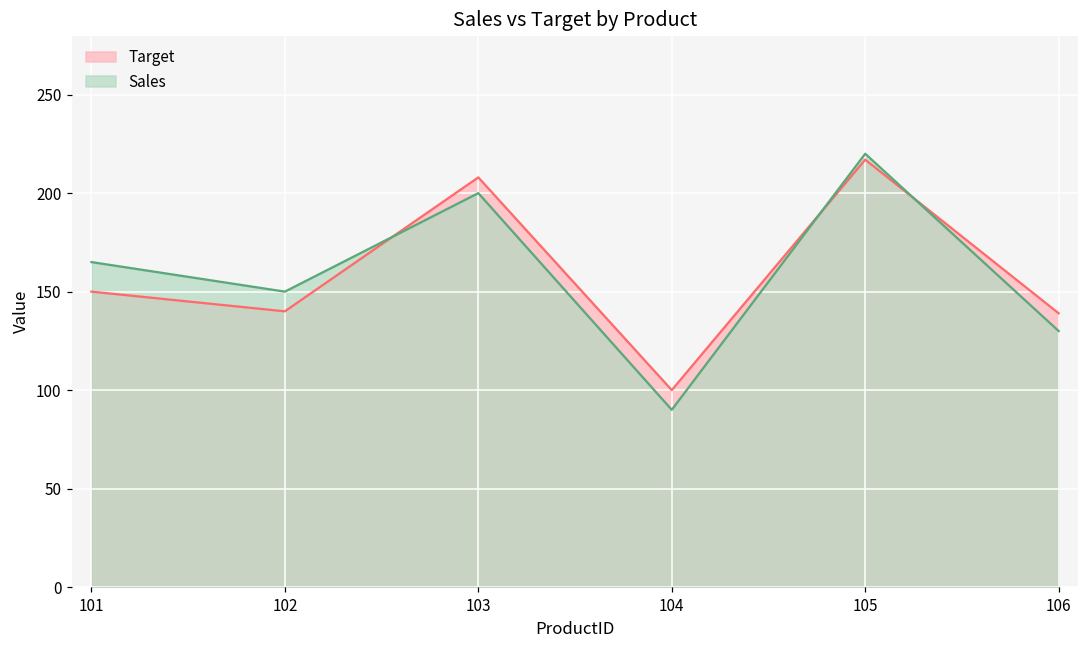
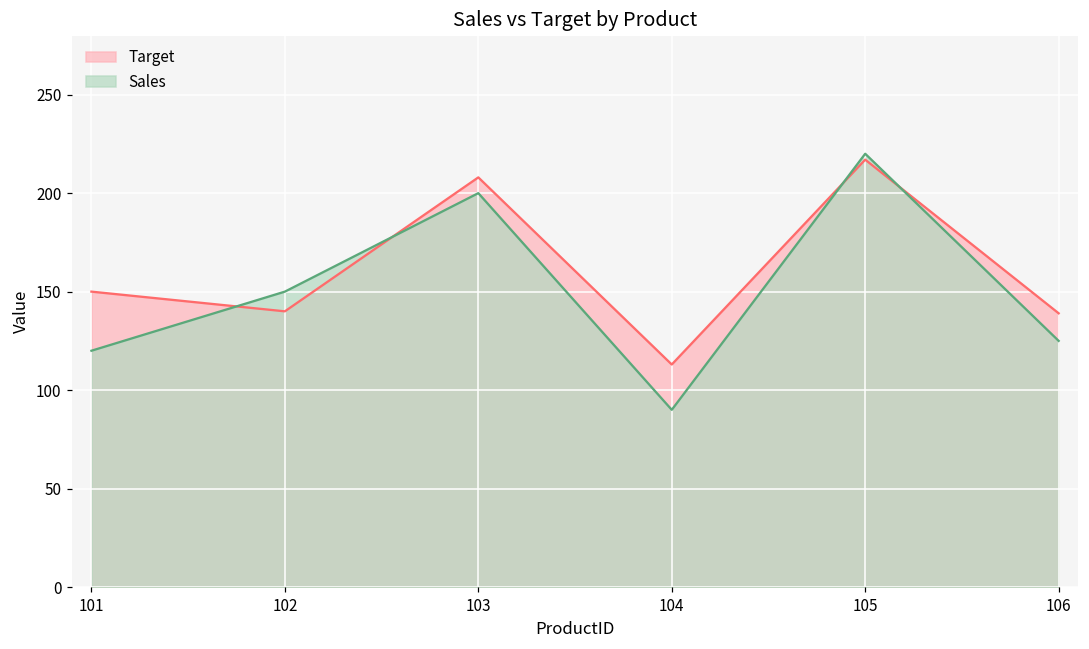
  {
    "Target": {
      "101": 150,
      "102": 140,
      "103": 208,
-     "104": 100,
+     "104": 113,
      "105": 217,
      "106": 139
    },
    "Sales": {
-     "101": 165,
+     "101": 120,
      "102": 150,
      "103": 200,
      "104": 90,
      "105": 220,
-     "106": 130
+     "106": 125
    }
  }
